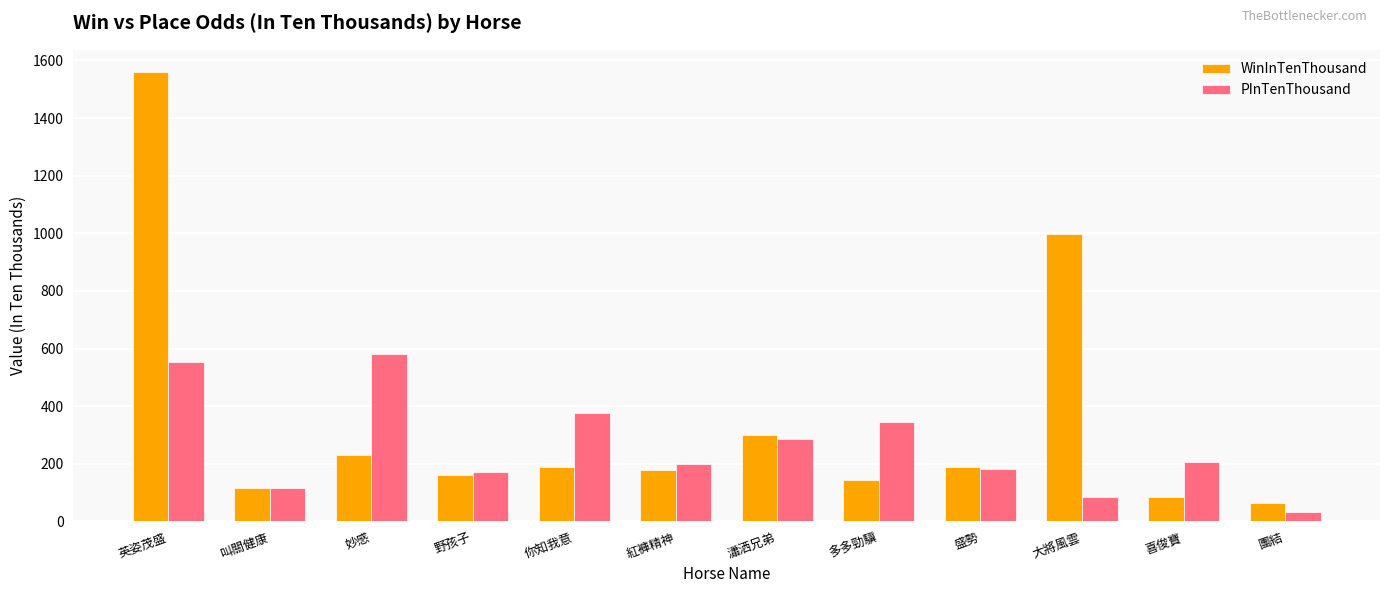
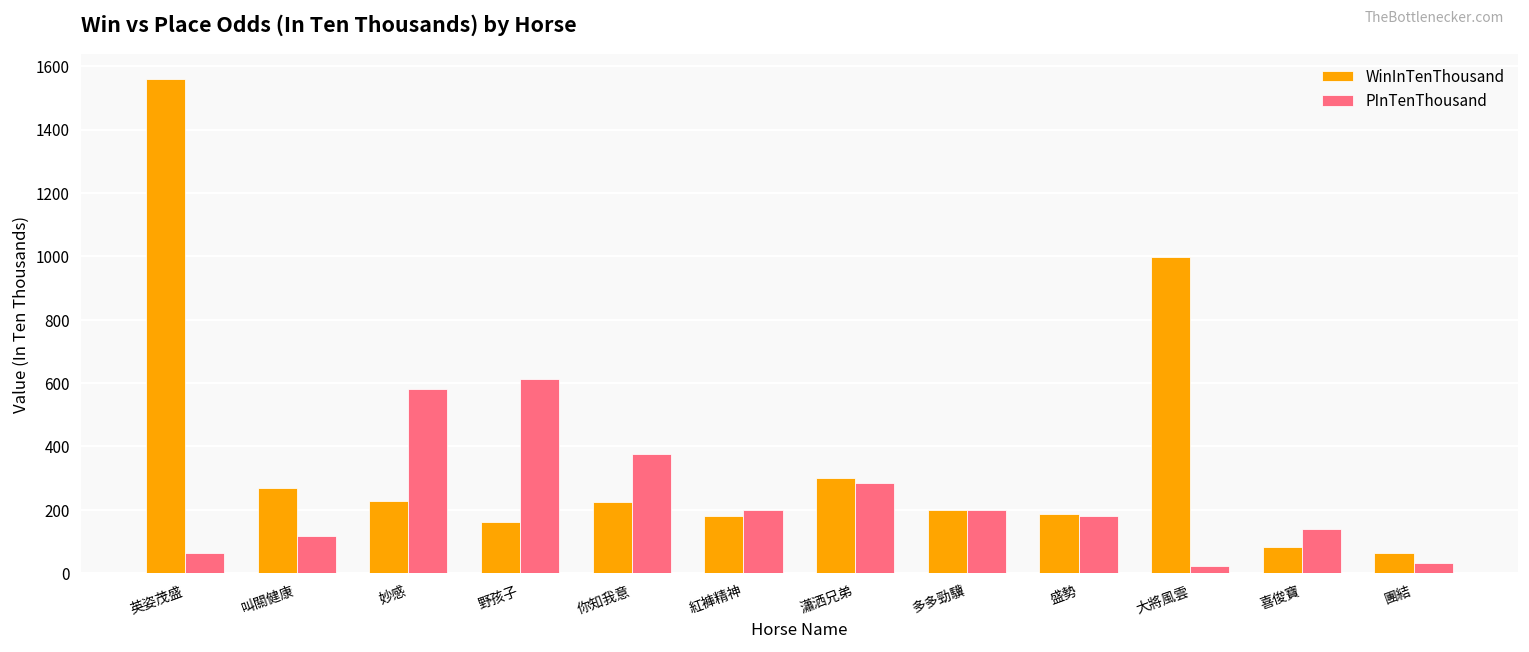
  {
    "WinInTenThousand": {
      "英姿茂盛": 1560,
-     "叫關健康": 120,
+     "叫關健康": 270,
      "妙感": 230,
      "野孩子": 160,
-     "你知我意": 190,
+     "你知我意": 220,
      "紅褲精神": 180,
      "瀟洒兄弟": 300,
-     "多多勁驥": 140,
+     "多多勁驥": 200,
      "盛勢": 190,
      "大將風雲": 1000,
      "喜俊寶": 80,
      "團結": 60
    },
    "PInTenThousand": {
-     "英姿茂盛": 560,
+     "英姿茂盛": 70,
      "叫關健康": 120,
      "妙感": 580,
-     "野孩子": 170,
+     "野孩子": 610,
      "你知我意": 380,
      "紅褲精神": 200,
      "瀟洒兄弟": 290,
-     "多多勁驥": 350,
+     "多多勁驥": 200,
      "盛勢": 180,
-     "大將風雲": 90,
-     "喜俊寶": 210,
+     "大將風雲": 20,
+     "喜俊寶": 140,
      "團結": 30
    }
  }
